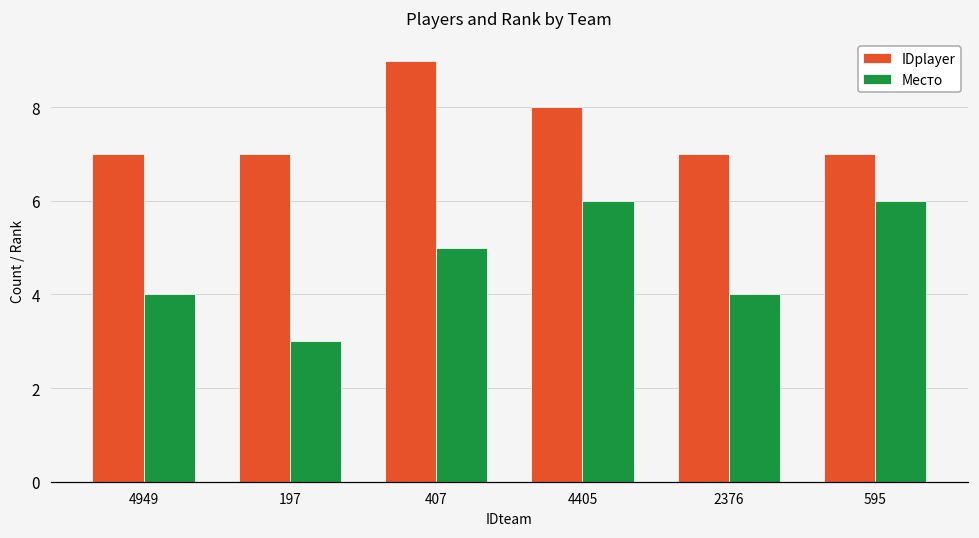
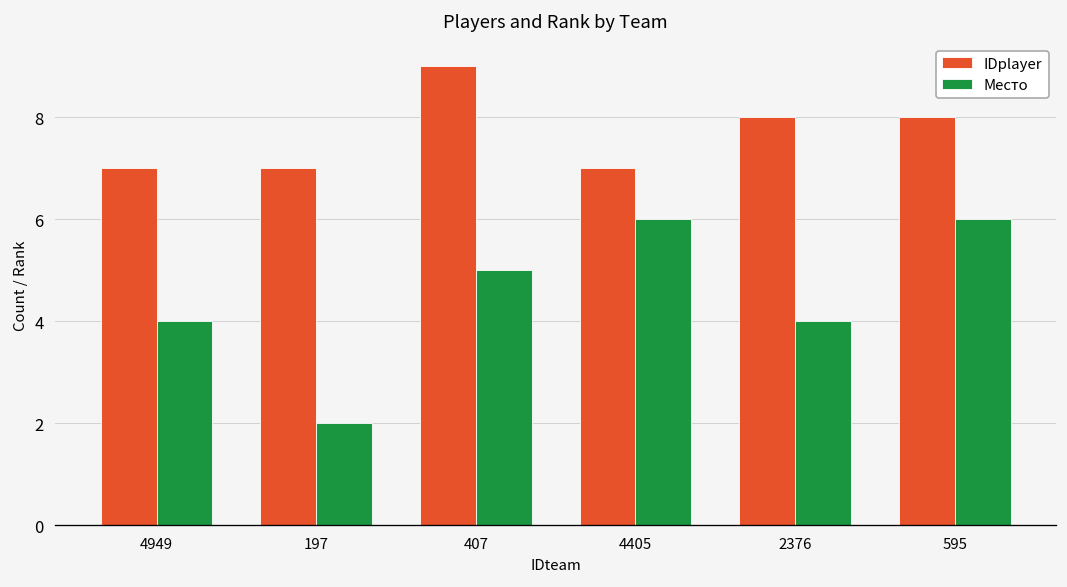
  {
    "IDplayer": {
      "4949": 7,
      "197": 7,
      "407": 9,
-     "4405": 8,
-     "2376": 7,
-     "595": 7
+     "4405": 7,
+     "2376": 8,
+     "595": 8
    },
    "Место": {
      "4949": 4,
-     "197": 3,
+     "197": 2,
      "407": 5,
      "4405": 6,
      "2376": 4,
      "595": 6
    }
  }
